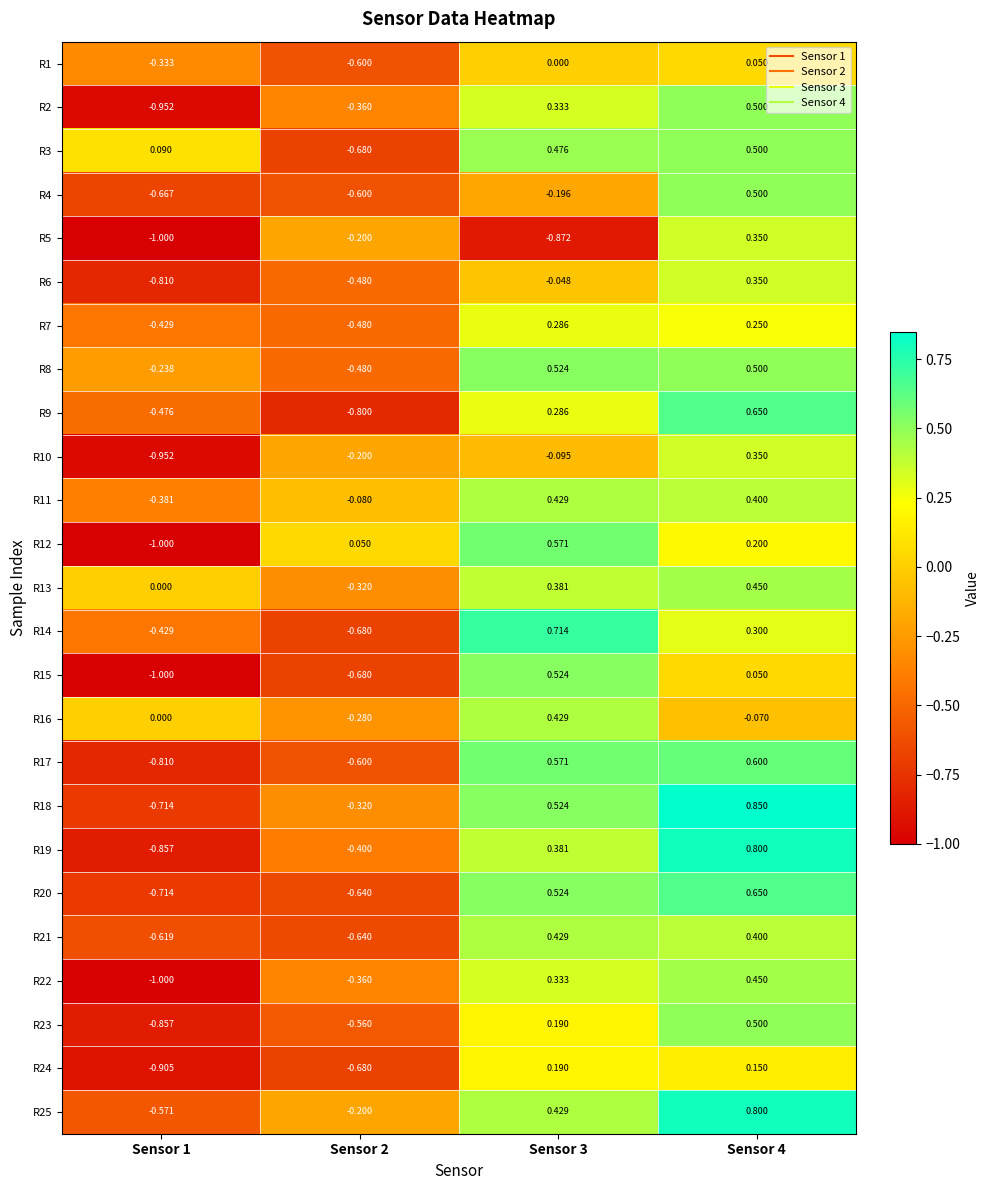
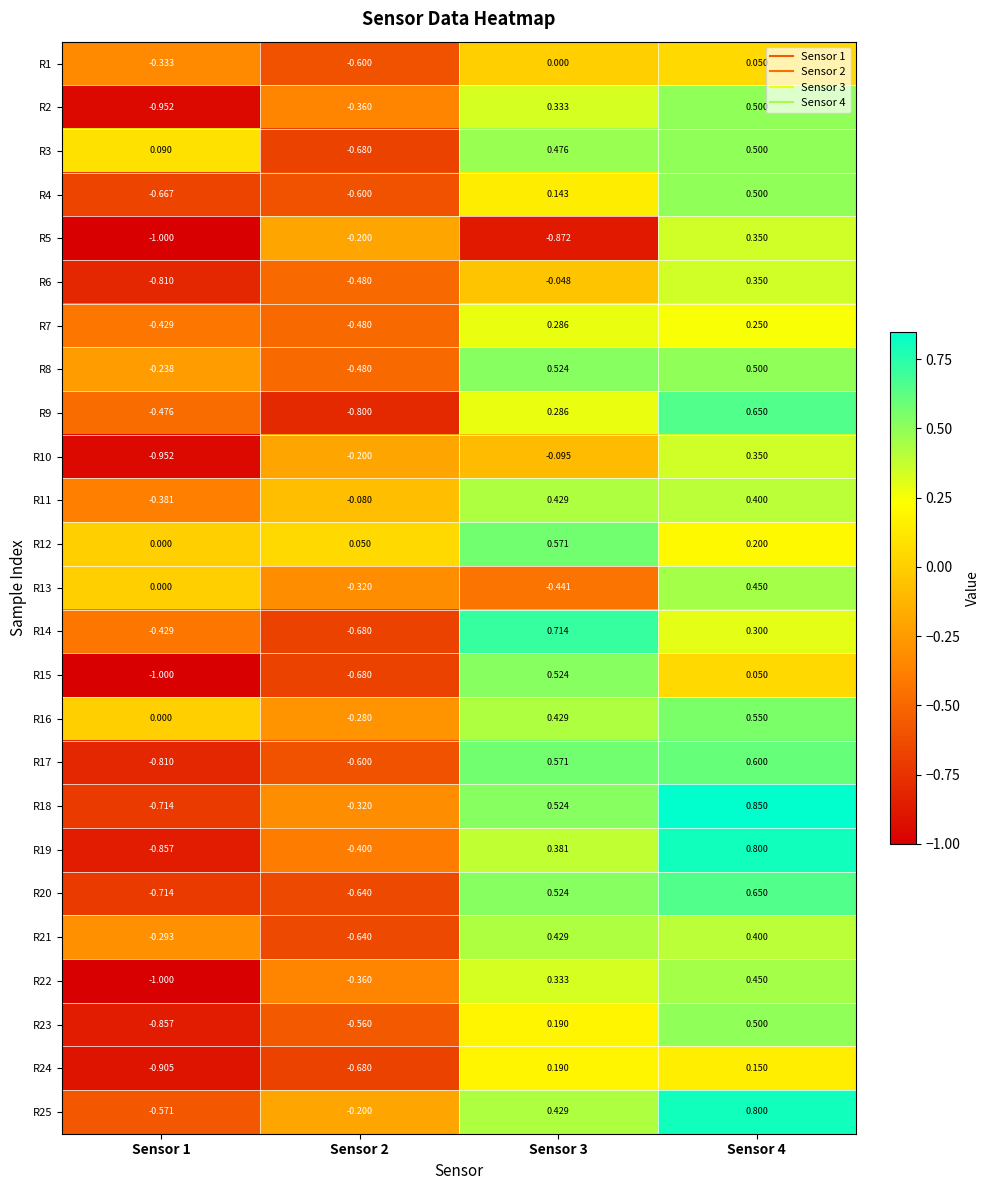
  {
    "R1": {
      "Sensor 1": -0.333,
      "Sensor 2": -0.600,
      "Sensor 3": 0.000
    },
    "R2": {
      "Sensor 1": -0.952,
      "Sensor 2": -0.360,
      "Sensor 3": 0.333
    },
    "R3": {
      "Sensor 1": 0.090,
      "Sensor 2": -0.680,
      "Sensor 3": 0.476,
      "Sensor 4": 0.500
    },
    "R4": {
      "Sensor 1": -0.667,
      "Sensor 2": -0.600,
-     "Sensor 3": -0.196,
+     "Sensor 3": 0.143,
      "Sensor 4": 0.500
    },
    "R5": {
      "Sensor 1": -1.000,
      "Sensor 2": -0.200,
      "Sensor 3": -0.872,
      "Sensor 4": 0.350
    },
    "R6": {
      "Sensor 1": -0.810,
      "Sensor 2": -0.480,
      "Sensor 3": -0.048,
      "Sensor 4": 0.350
    },
    "R7": {
      "Sensor 1": -0.429,
      "Sensor 2": -0.480,
      "Sensor 3": 0.286,
      "Sensor 4": 0.250
    },
    "R8": {
      "Sensor 1": -0.238,
      "Sensor 2": -0.480,
      "Sensor 3": 0.524,
      "Sensor 4": 0.500
    },
    "R9": {
      "Sensor 1": -0.476,
      "Sensor 2": -0.800,
      "Sensor 3": 0.286,
      "Sensor 4": 0.650
    },
    "R10": {
      "Sensor 1": -0.952,
      "Sensor 2": -0.200,
      "Sensor 3": -0.095,
      "Sensor 4": 0.350
    },
    "R11": {
      "Sensor 1": -0.381,
      "Sensor 2": -0.080,
      "Sensor 3": 0.429,
      "Sensor 4": 0.400
    },
    "R12": {
-     "Sensor 1": -1.000,
+     "Sensor 1": 0.000,
      "Sensor 2": 0.050,
      "Sensor 3": 0.571,
      "Sensor 4": 0.200
    },
    "R13": {
      "Sensor 1": 0.000,
      "Sensor 2": -0.320,
-     "Sensor 3": 0.381,
+     "Sensor 3": -0.441,
      "Sensor 4": 0.450
    },
    "R14": {
      "Sensor 1": -0.429,
      "Sensor 2": -0.680,
      "Sensor 3": 0.714,
      "Sensor 4": 0.300
    },
    "R15": {
      "Sensor 1": -1.000,
      "Sensor 2": -0.680,
      "Sensor 3": 0.524,
      "Sensor 4": 0.050
    },
    "R16": {
      "Sensor 1": 0.000,
      "Sensor 2": -0.280,
      "Sensor 3": 0.429,
-     "Sensor 4": -0.070
+     "Sensor 4": 0.550
    },
    "R17": {
      "Sensor 1": -0.810,
      "Sensor 2": -0.600,
      "Sensor 3": 0.571,
      "Sensor 4": 0.600
    },
    "R18": {
      "Sensor 1": -0.714,
      "Sensor 2": -0.320,
      "Sensor 3": 0.524,
      "Sensor 4": 0.850
    },
    "R19": {
      "Sensor 1": -0.857,
      "Sensor 2": -0.400,
      "Sensor 3": 0.381,
      "Sensor 4": 0.800
    },
    "R20": {
      "Sensor 1": -0.714,
      "Sensor 2": -0.640,
      "Sensor 3": 0.524,
      "Sensor 4": 0.650
    },
    "R21": {
-     "Sensor 1": -0.619,
+     "Sensor 1": -0.293,
      "Sensor 2": -0.640,
      "Sensor 3": 0.429,
      "Sensor 4": 0.400
    },
    "R22": {
      "Sensor 1": -1.000,
      "Sensor 2": -0.360,
      "Sensor 3": 0.333,
      "Sensor 4": 0.450
    },
    "R23": {
      "Sensor 1": -0.857,
      "Sensor 2": -0.560,
      "Sensor 3": 0.190,
      "Sensor 4": 0.500
    },
    "R24": {
      "Sensor 1": -0.905,
      "Sensor 2": -0.680,
      "Sensor 3": 0.190,
      "Sensor 4": 0.150
    },
    "R25": {
      "Sensor 1": -0.571,
      "Sensor 2": -0.200,
      "Sensor 3": 0.429,
      "Sensor 4": 0.800
    }
  }
